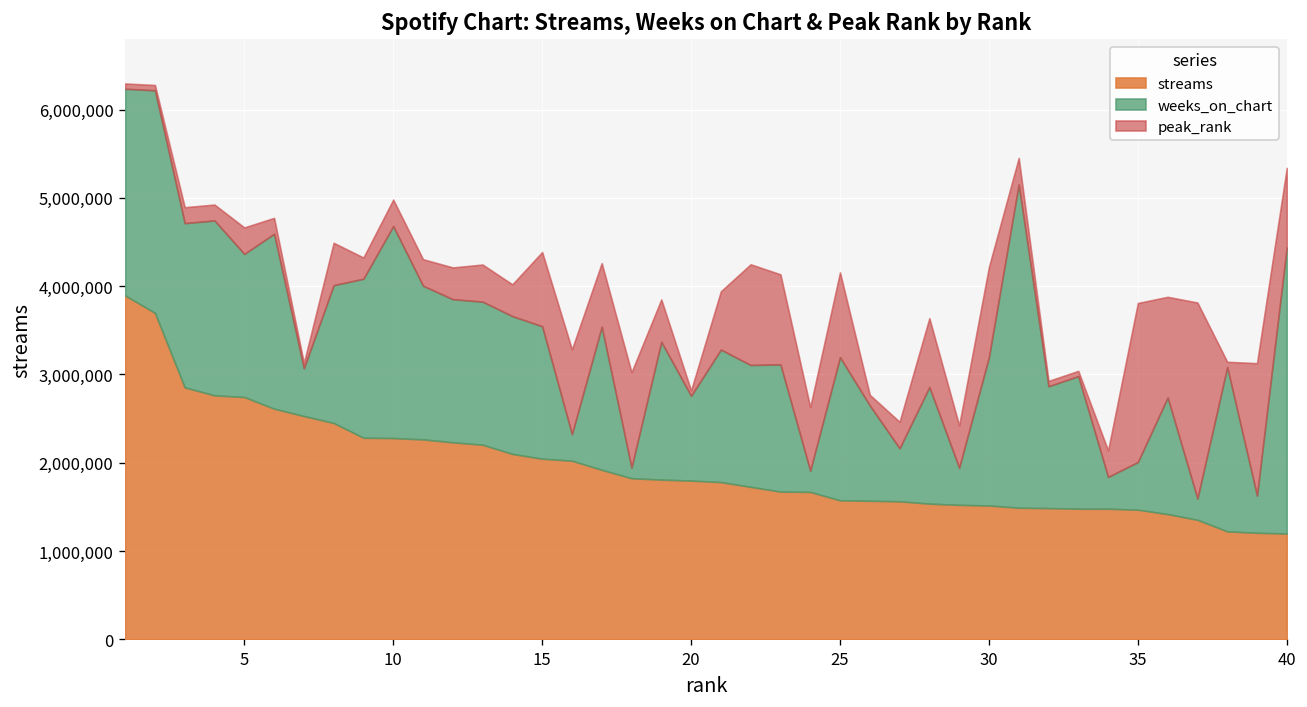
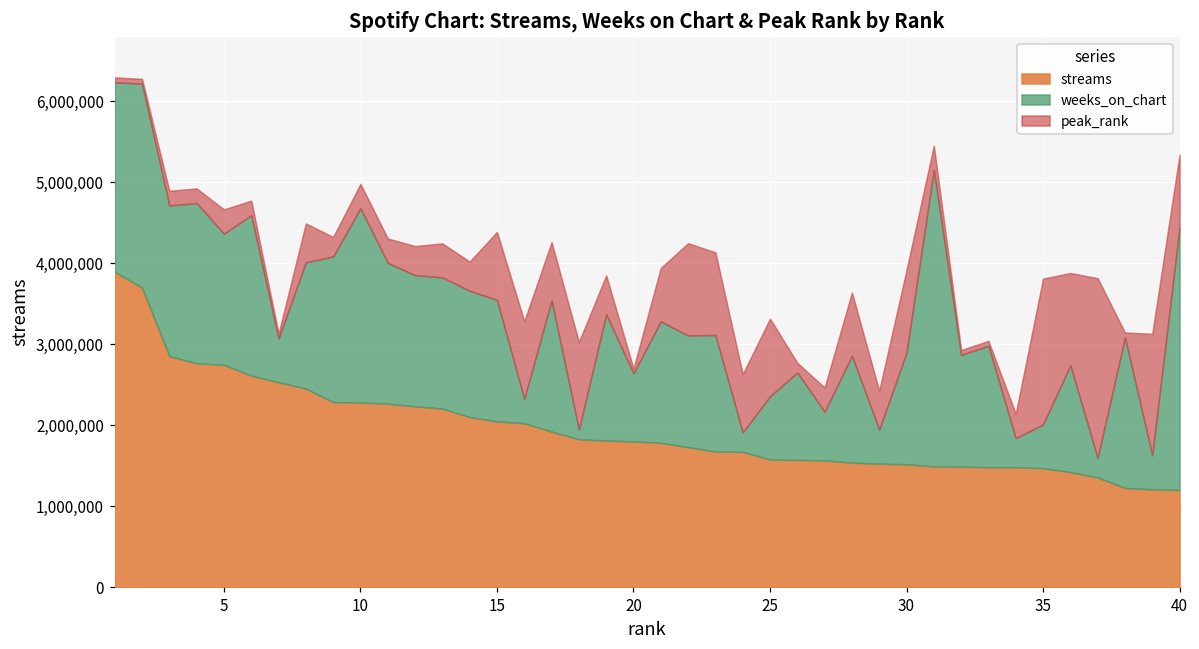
  {
    "weeks_on_chart": {
      "5": "1,600,000",
      "10": "2,400,000",
      "15": "1,500,000",
-     "20": "1,000,000",
-     "25": "1,600,000",
-     "30": "1,700,000",
+     "20": "800,000",
+     "25": "800,000",
+     "30": "1,400,000",
      "35": "500,000",
      "40": "3,200,000"
    }
  }
